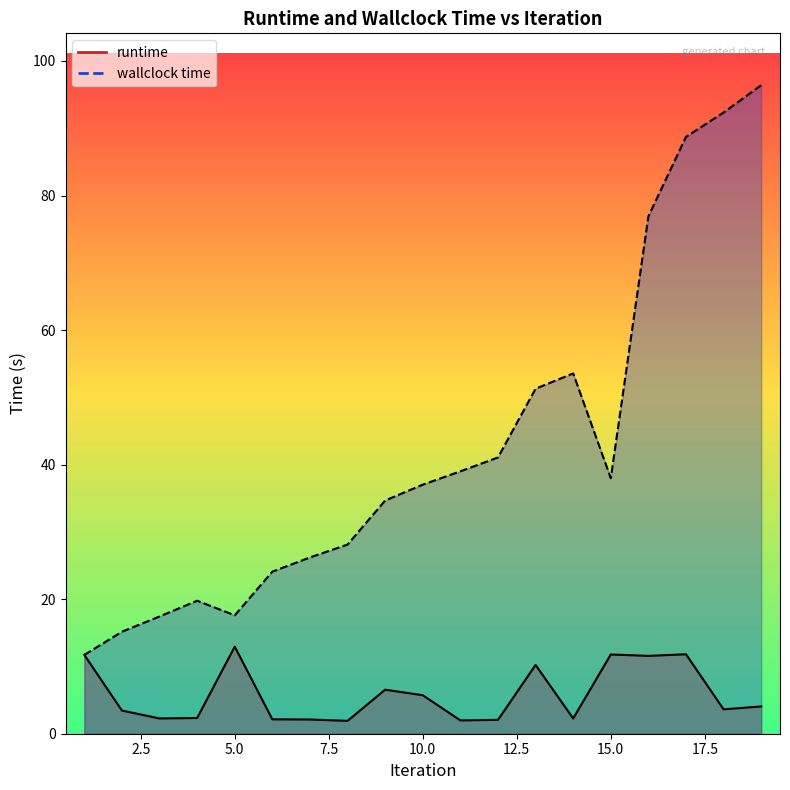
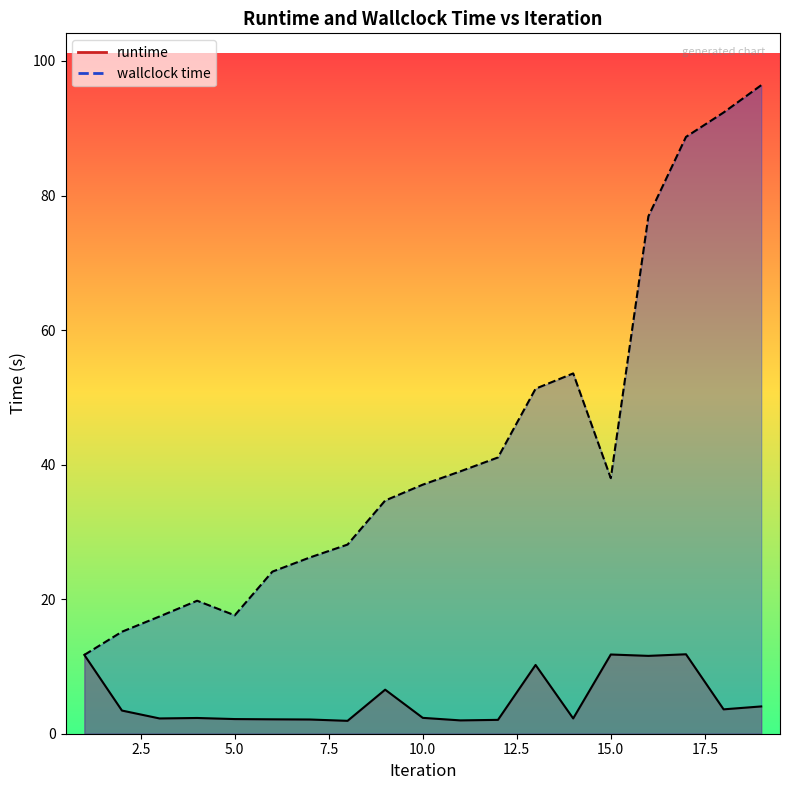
  {
    "runtime": {
-     "5.0": 13,
-     "10.0": 6,
+     "5.0": 2,
+     "10.0": 2,
      "15.0": 12
    },
    "wallclock time": {
      "5.0": 18,
      "10.0": 37,
      "15.0": 38
    }
  }
